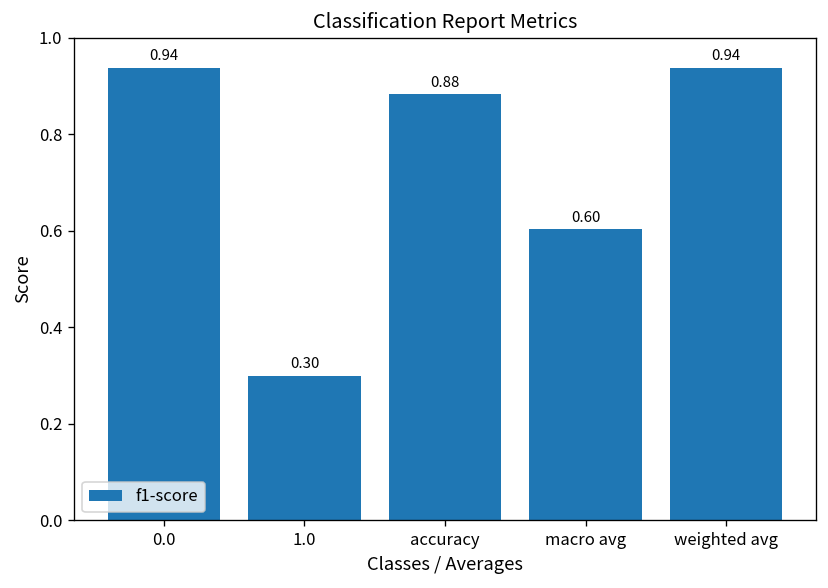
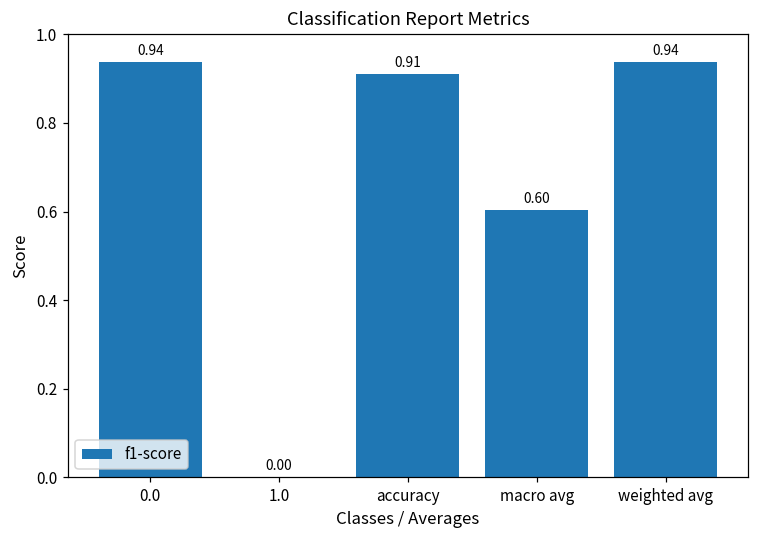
  {
    "0.0": 0.94,
-   "1.0": 0.30,
-   "accuracy": 0.88,
+   "1.0": 0.00,
+   "accuracy": 0.91,
    "macro avg": 0.60,
    "weighted avg": 0.94
  }
